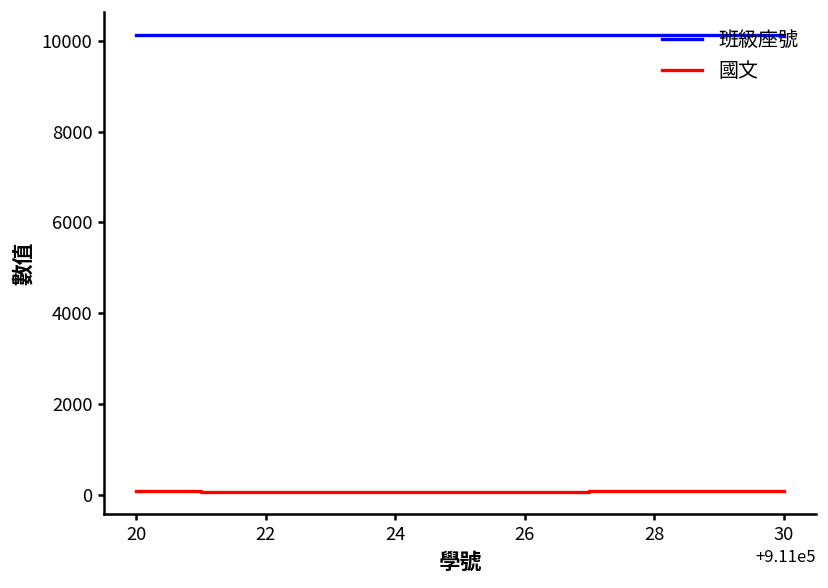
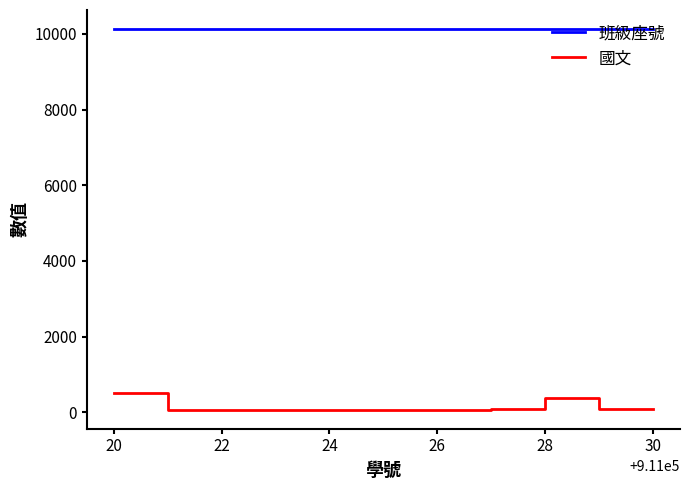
  {
    "班級座號": {
      "20": 10100,
      "22": 10100,
      "28": 10100,
      "30": 10100
    },
    "國文": {
-     "20": 100,
+     "20": 500,
      "22": 100,
-     "28": 100,
+     "28": 400,
      "30": 100
    }
  }
